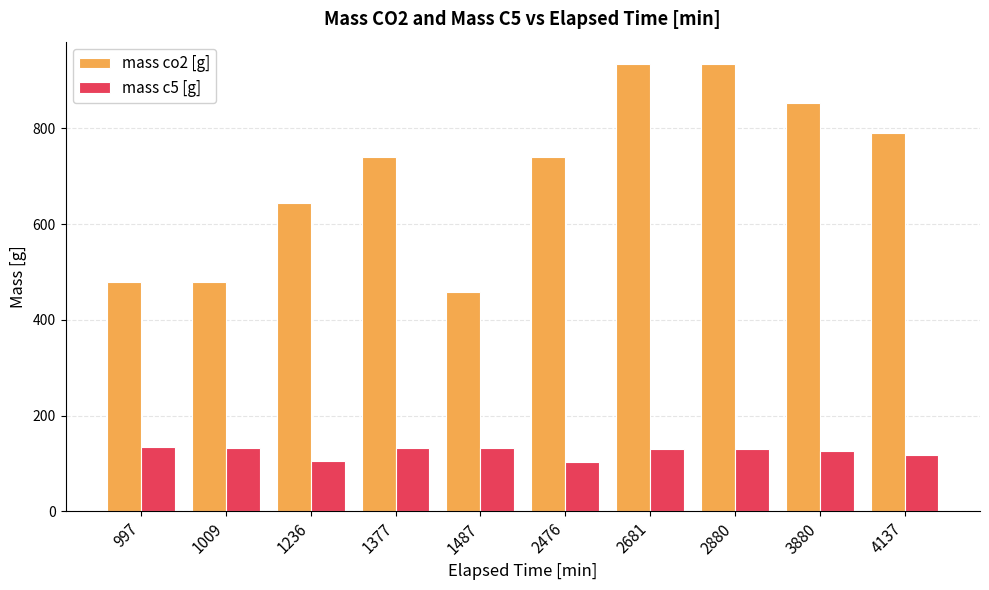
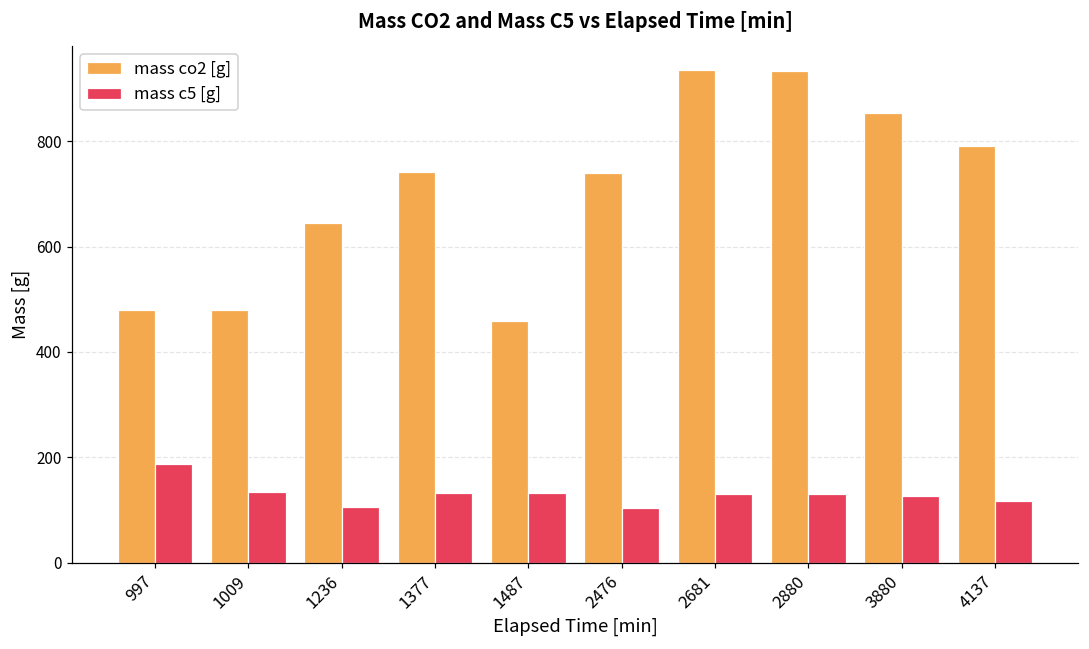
  {
    "mass co2 [g]": {
      "997": 480,
      "1009": 480,
      "1236": 640,
      "1377": 740,
      "1487": 460,
      "2476": 740,
      "2681": 930,
      "2880": 930,
      "3880": 850,
      "4137": 790
    },
    "mass c5 [g]": {
-     "997": 130,
+     "997": 190,
      "1009": 130,
      "1236": 100,
      "1377": 130,
      "1487": 130,
      "2476": 100,
      "2681": 130,
      "2880": 130,
      "3880": 130,
      "4137": 120
    }
  }
